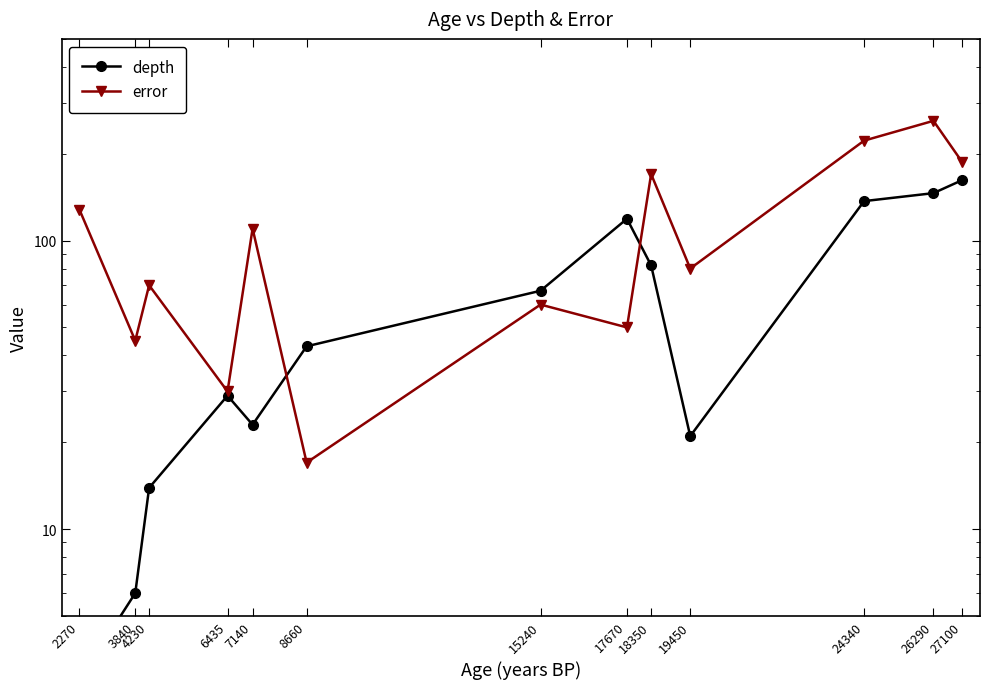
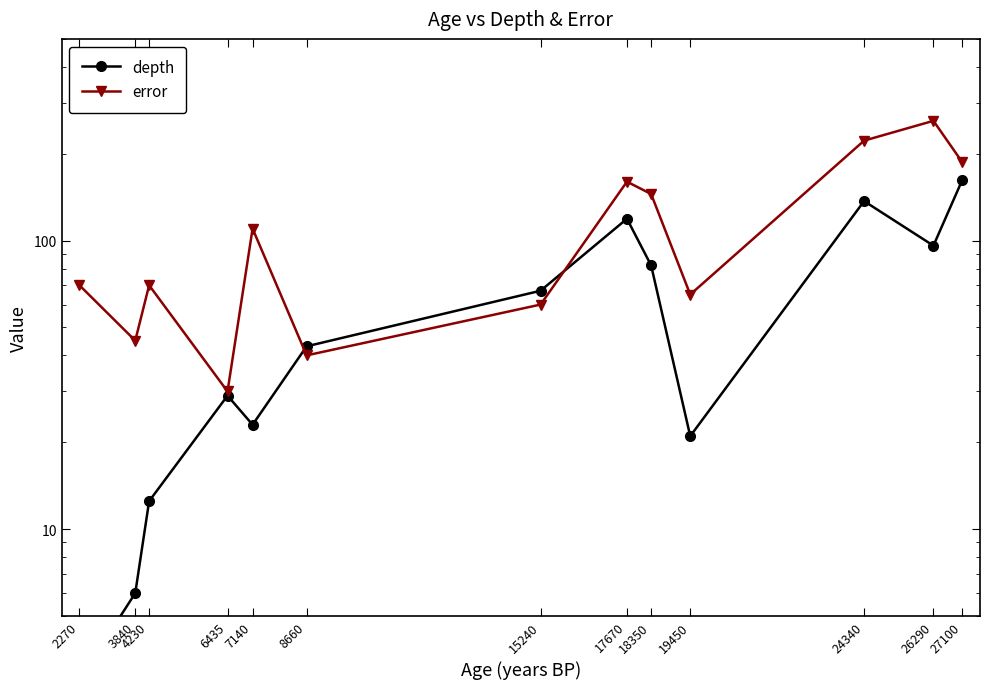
  {
    "depth": {
      "3840": 6.0,
-     "4230": 14,
+     "4230": 12.5,
      "6435": 29,
      "7140": 23,
      "8660": 43,
      "15240": 67,
      "17670": 119,
      "18350": 82,
      "19450": 21,
      "24340": 140,
-     "26290": 150,
+     "26290": 96,
      "27100": 160
    },
    "error": {
-     "2270": 130,
+     "2270": 70,
      "3840": 45,
      "4230": 70,
      "6435": 30,
      "7140": 110,
-     "8660": 17,
+     "8660": 40,
      "15240": 60,
-     "17670": 50,
-     "18350": 170,
-     "19450": 80,
+     "17670": 160,
+     "18350": 150,
+     "19450": 65,
      "24340": 220,
      "26290": 260,
      "27100": 190
    }
  }
